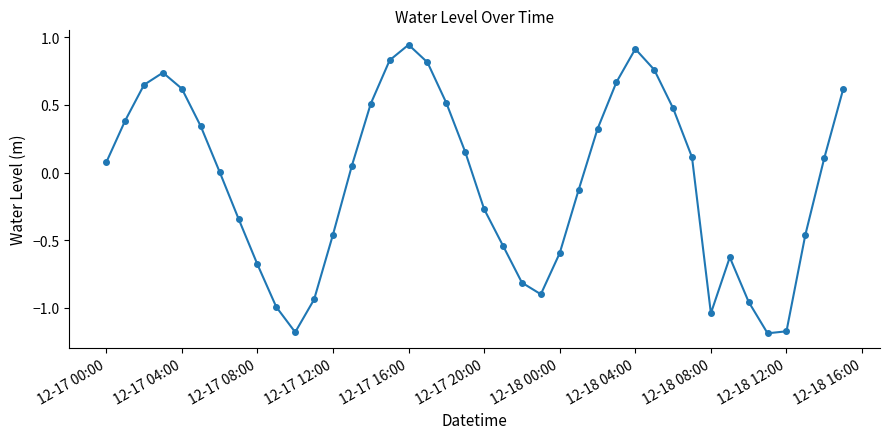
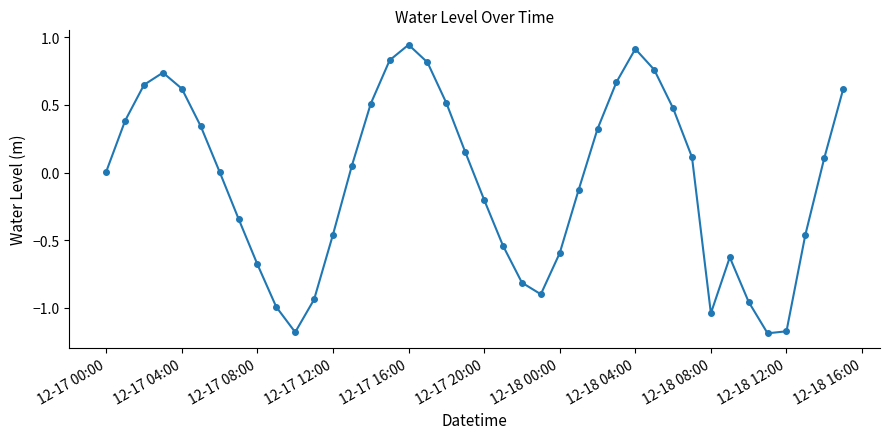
  {
-   "12-17 00:00": 0.08,
+   "12-17 00:00": 0.01,
    "12-17 04:00": 0.62,
    "12-17 08:00": -0.68,
    "12-17 12:00": -0.46,
    "12-17 16:00": 0.95,
-   "12-17 20:00": -0.27,
+   "12-17 20:00": -0.20,
    "12-18 00:00": -0.60,
    "12-18 04:00": 0.91,
    "12-18 08:00": -1.04,
    "12-18 12:00": -1.17
  }
